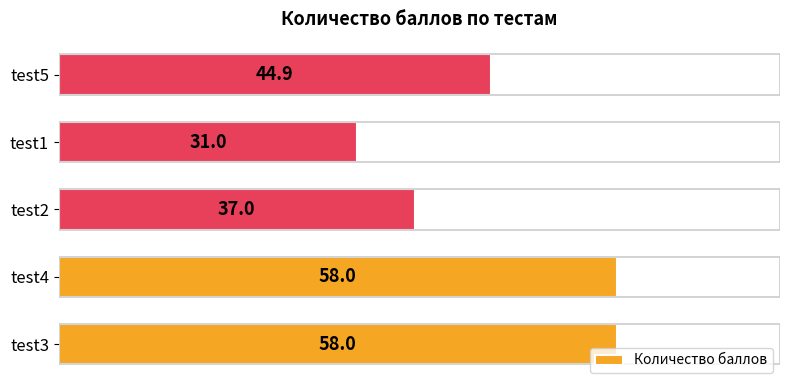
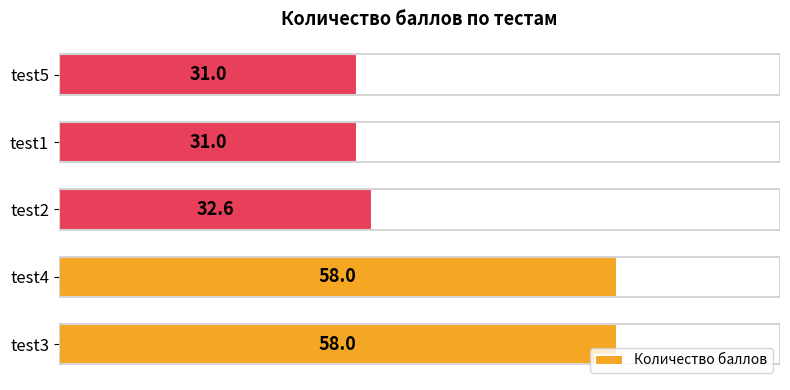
  {
-   "test5": 44.9,
+   "test5": 31.0,
    "test1": 31.0,
-   "test2": 37.0,
+   "test2": 32.6,
    "test4": 58.0,
    "test3": 58.0
  }
